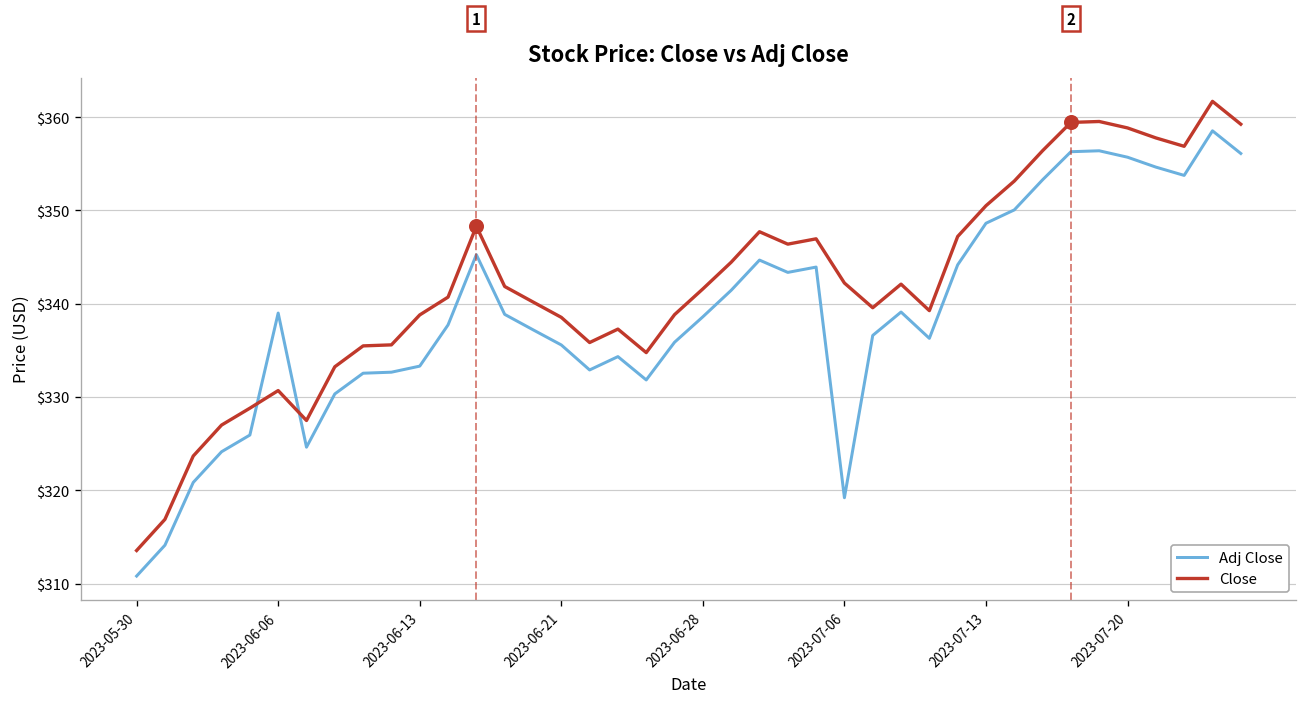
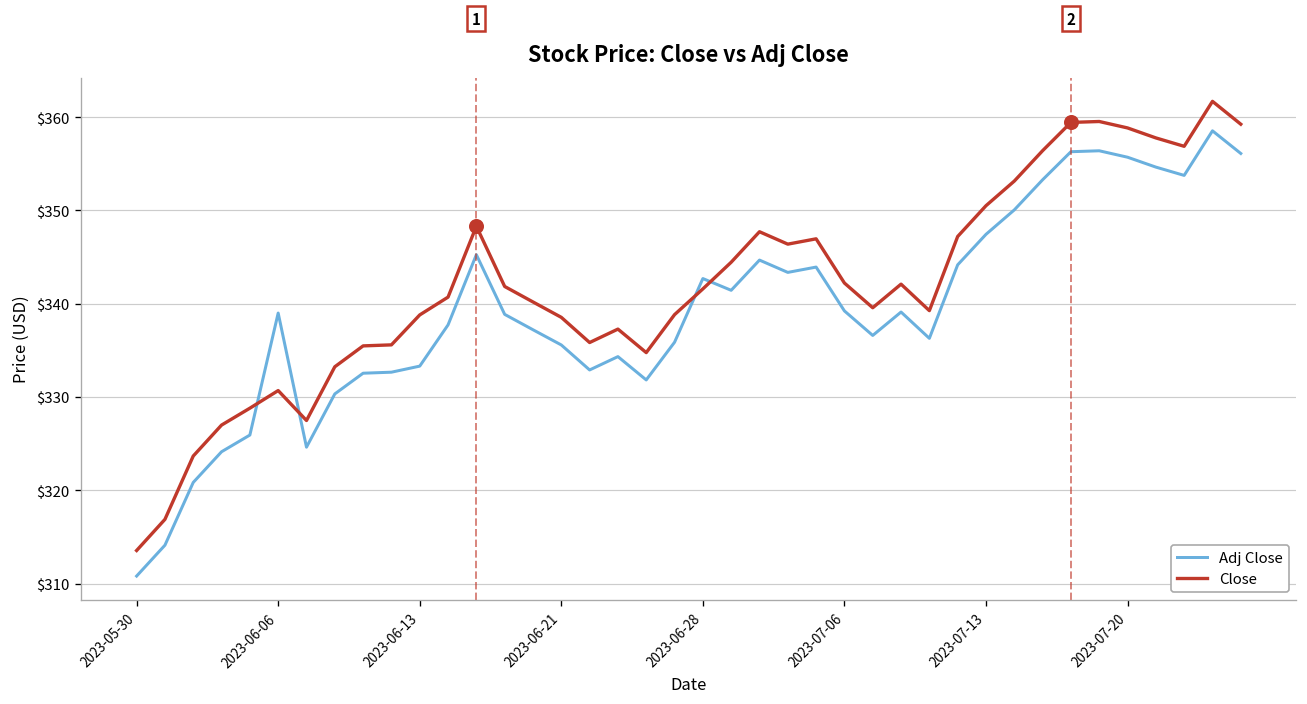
  {
    "Adj Close": {
      "2023-05-30": "$311",
      "2023-06-06": "$339",
      "2023-06-13": "$333",
      "2023-06-21": "$336",
-     "2023-06-28": "$339",
-     "2023-07-06": "$319",
-     "2023-07-13": "$349",
+     "2023-06-28": "$343",
+     "2023-07-06": "$339",
+     "2023-07-13": "$347",
      "2023-07-20": "$356"
    }
  }
